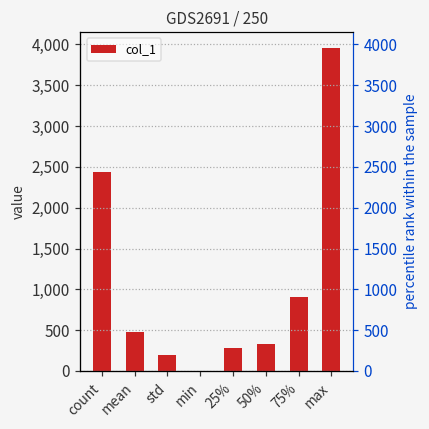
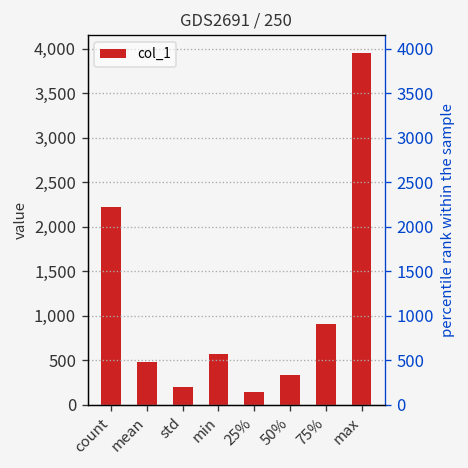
  {
-   "count": "2,400",
+   "count": "2,200",
    "mean": "500",
    "std": "200",
-   "min": "0",
-   "25%": "300",
+   "min": "600",
+   "25%": "100",
    "50%": "300",
    "75%": "900",
    "max": "4,000"
  }
